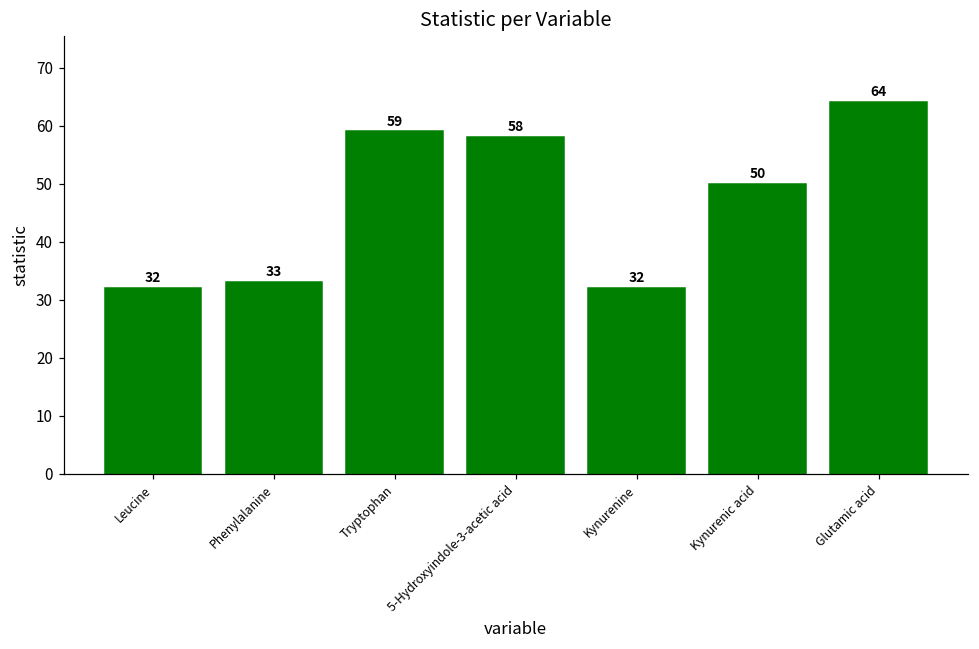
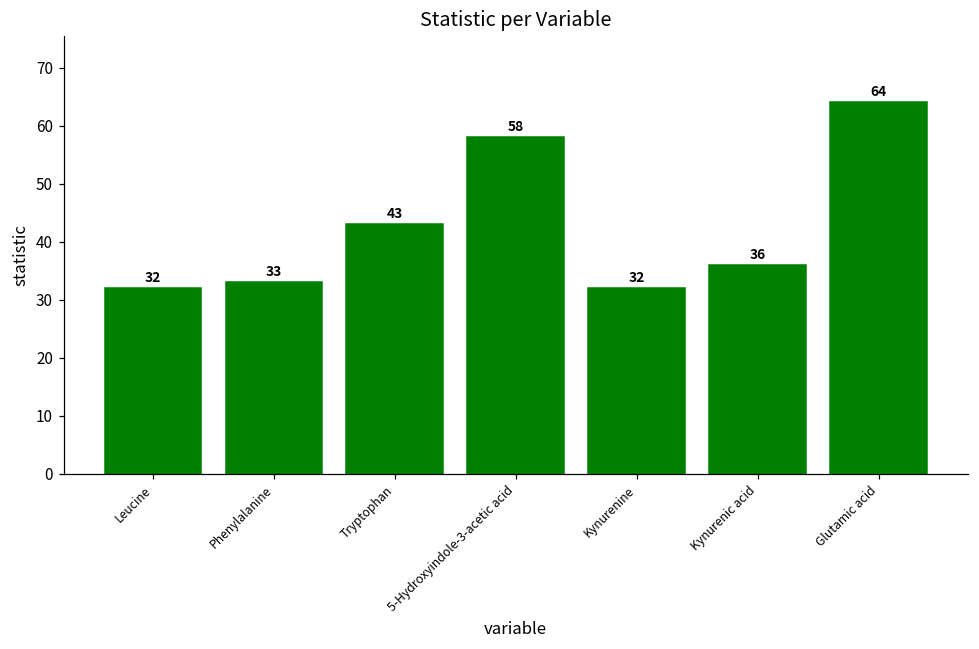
  {
    "Leucine": 32,
    "Phenylalanine": 33,
-   "Tryptophan": 59,
+   "Tryptophan": 43,
    "5-Hydroxyindole-3-acetic acid": 58,
    "Kynurenine": 32,
-   "Kynurenic acid": 50,
+   "Kynurenic acid": 36,
    "Glutamic acid": 64
  }
